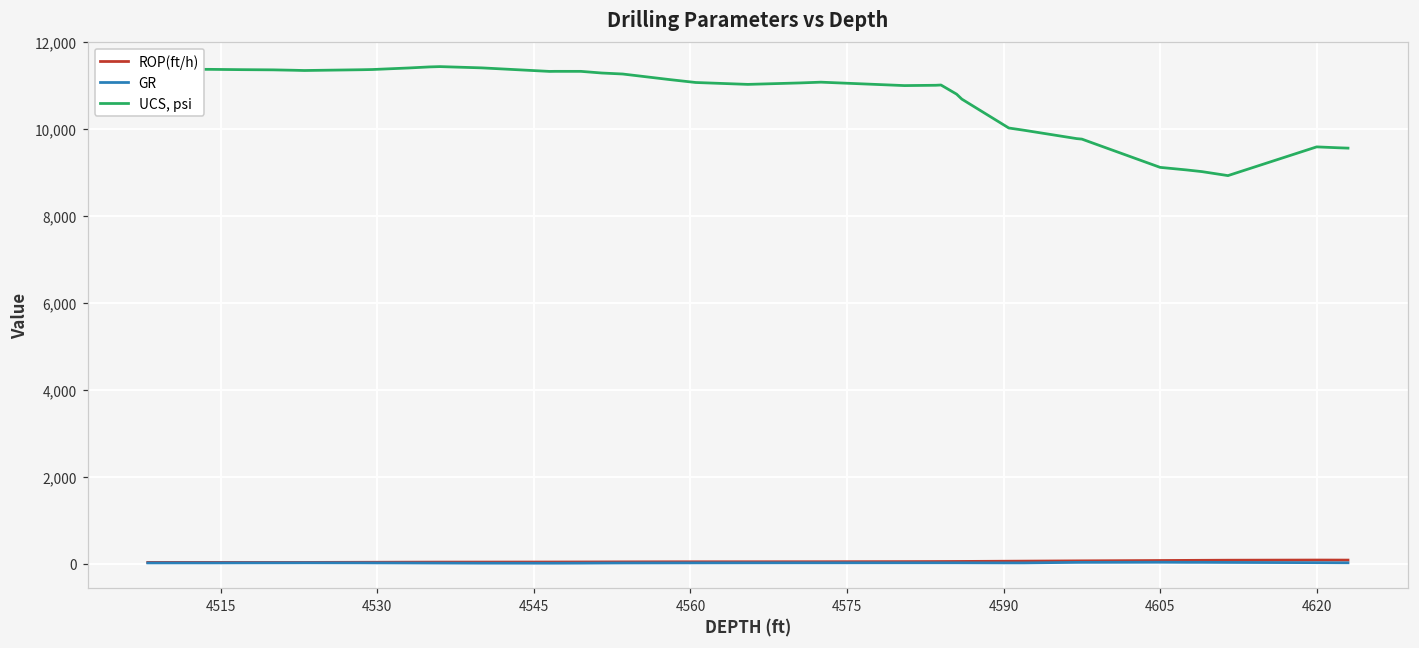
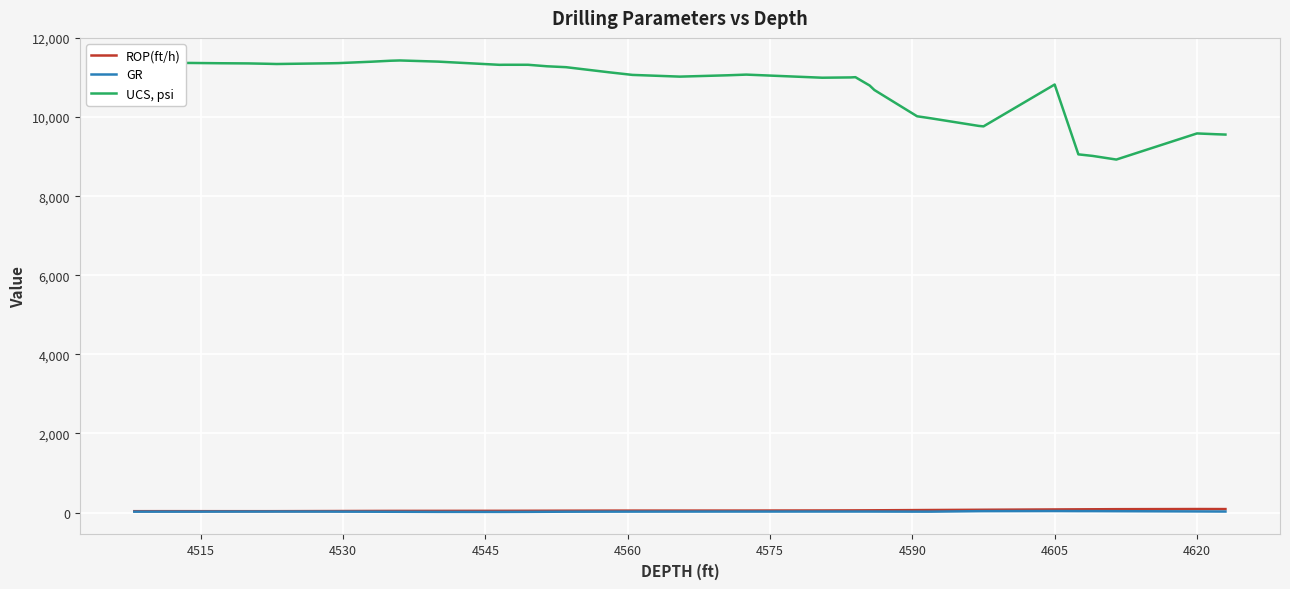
  {
    "UCS, psi": {
-     "4605": "9,100",
+     "4605": "10,800",
      "4620": "9,600"
    }
  }
